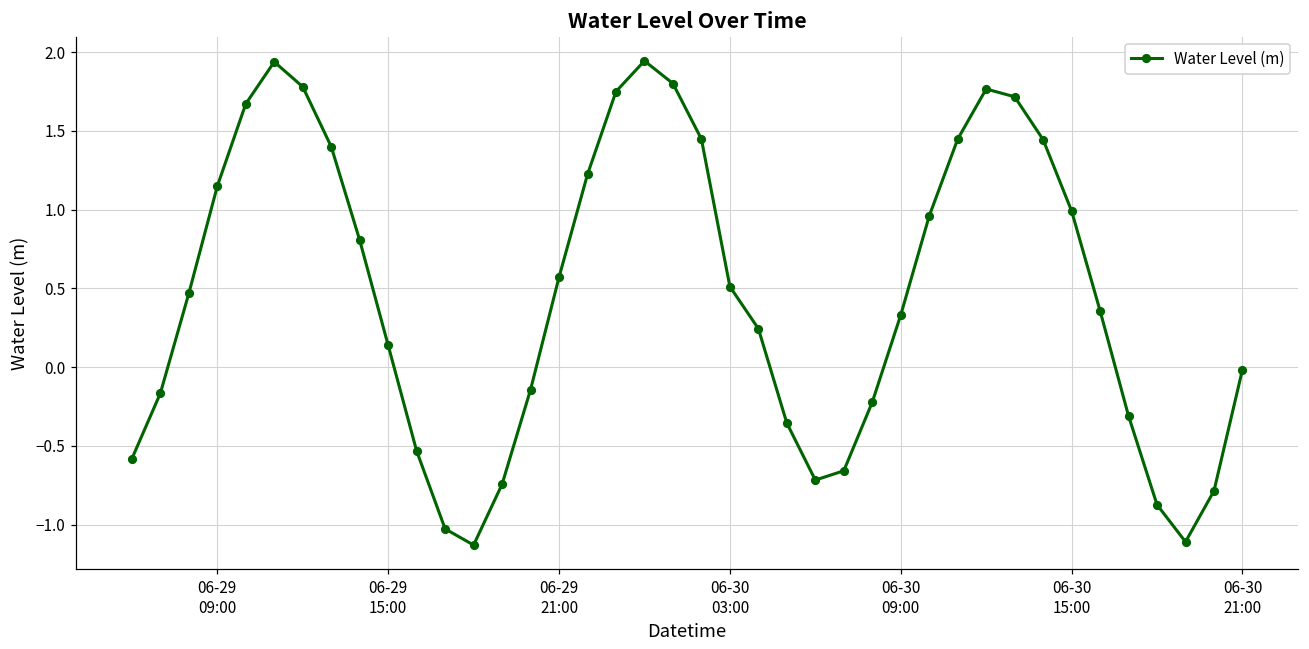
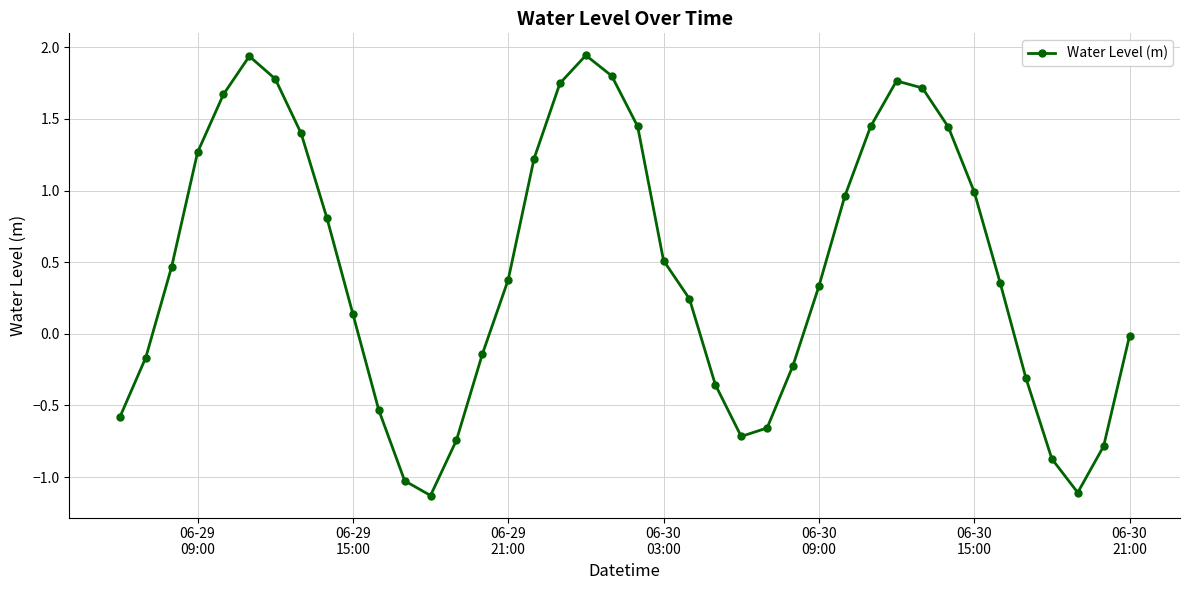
  {
-   "06-29 09:00": 1.15,
+   "06-29 09:00": 1.27,
    "06-29 15:00": 0.14,
-   "06-29 21:00": 0.57,
+   "06-29 21:00": 0.38,
    "06-30 03:00": 0.51,
    "06-30 09:00": 0.33,
    "06-30 15:00": 0.99,
    "06-30 21:00": -0.01
  }
